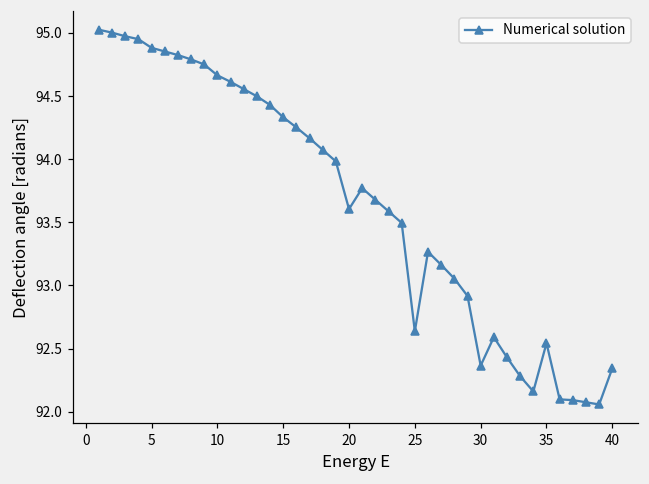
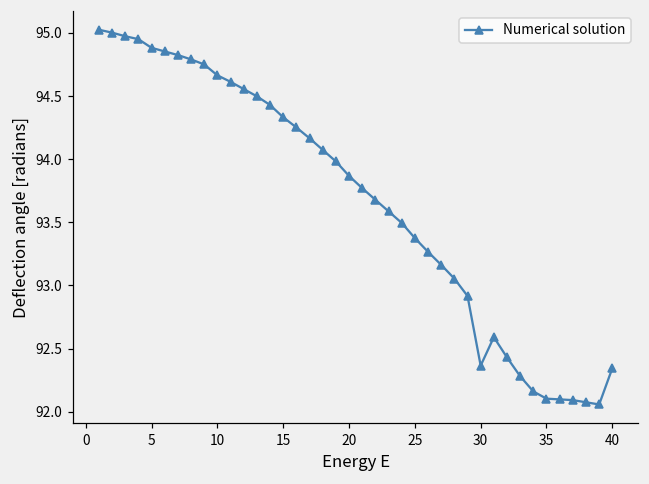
  {
    "5": 94.88,
    "10": 94.66,
    "15": 94.33,
-   "20": 93.60,
-   "25": 92.64,
+   "20": 93.87,
+   "25": 93.37,
    "30": 92.36,
-   "35": 92.54,
+   "35": 92.10,
    "40": 92.34
  }
